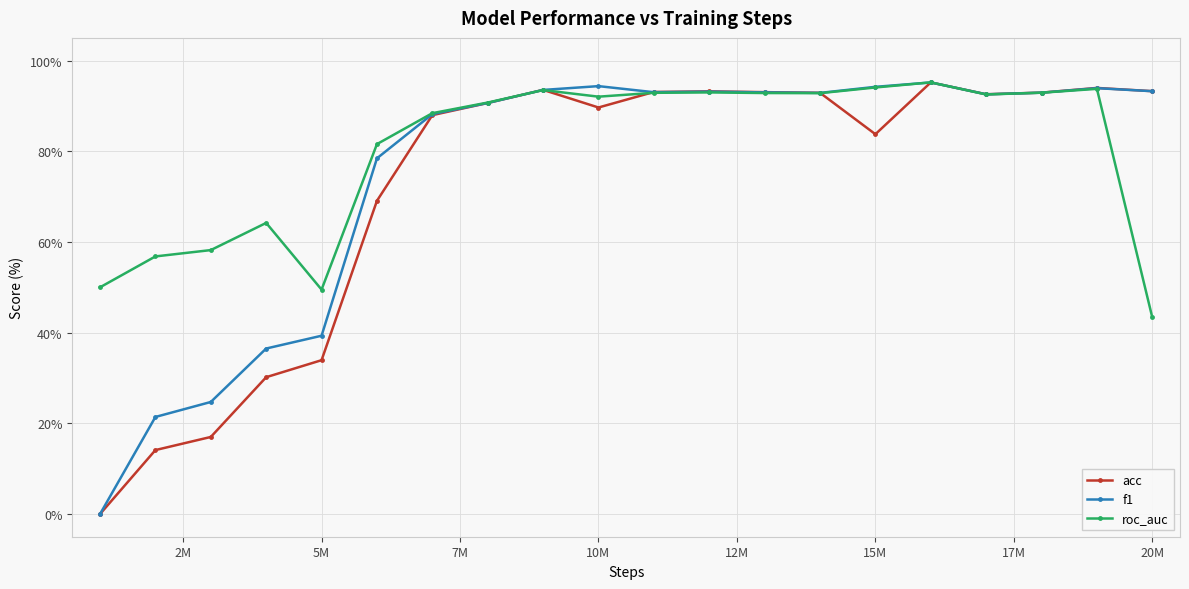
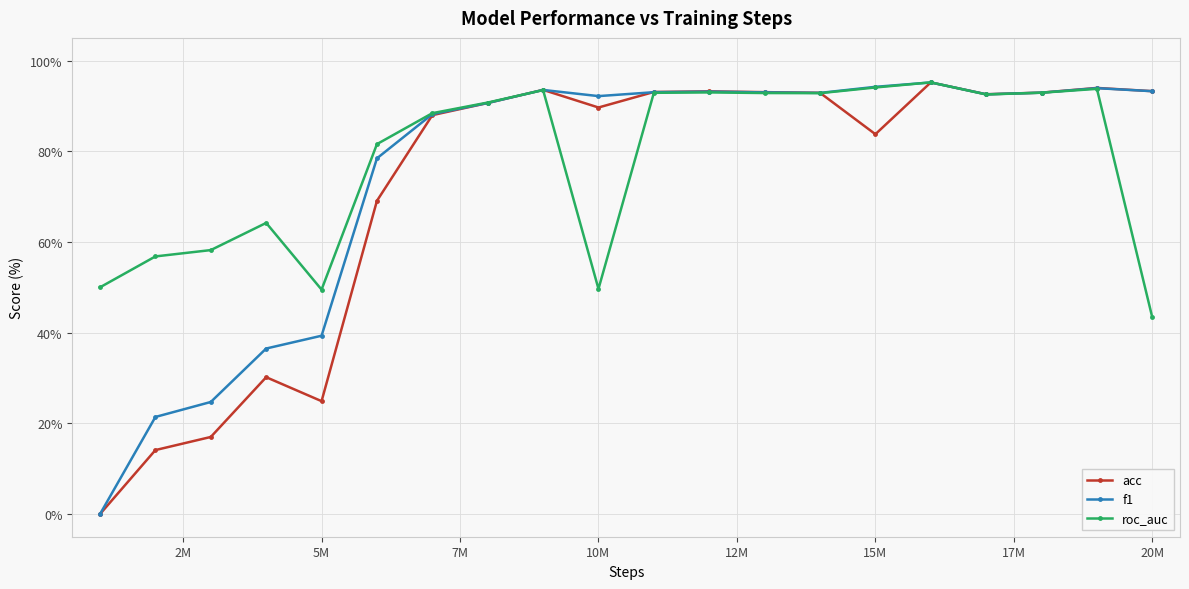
  {
    "acc": {
-     "5M": "34%",
+     "5M": "25%",
      "10M": "90%",
      "15M": "84%"
    },
    "f1": {
      "5M": "39%",
-     "10M": "94%"
+     "10M": "92%"
    },
    "roc_auc": {
      "5M": "49%",
-     "10M": "92%",
+     "10M": "50%",
      "20M": "43%"
    }
  }
